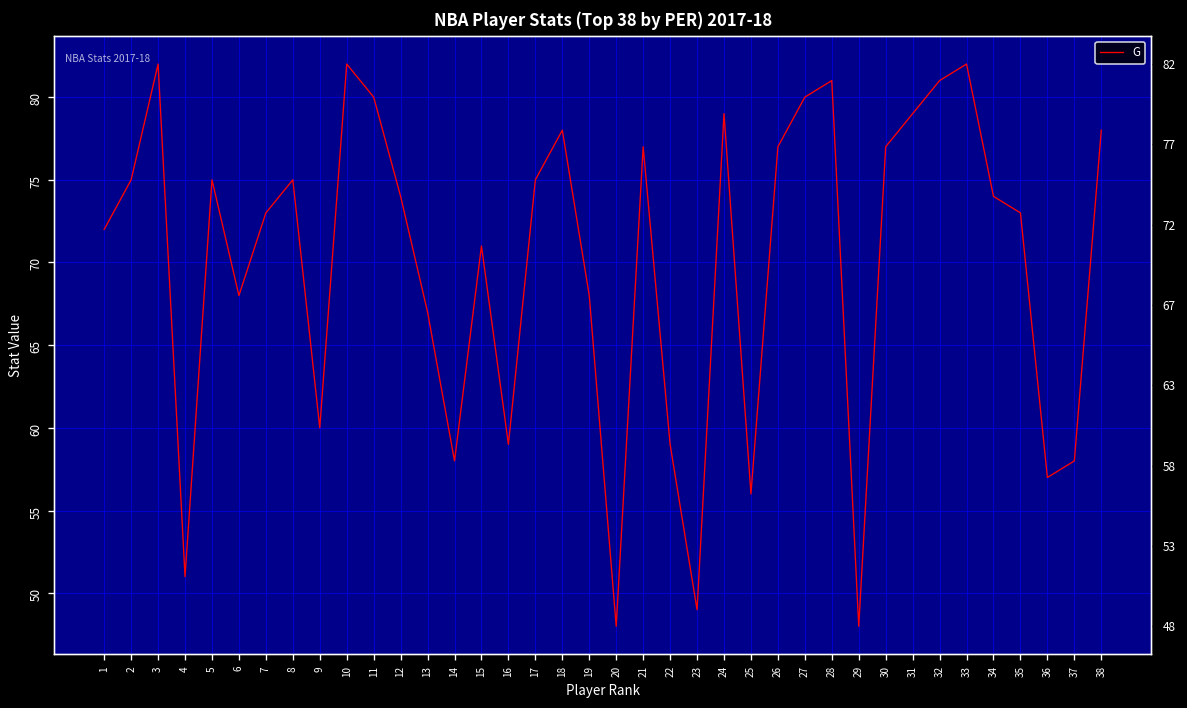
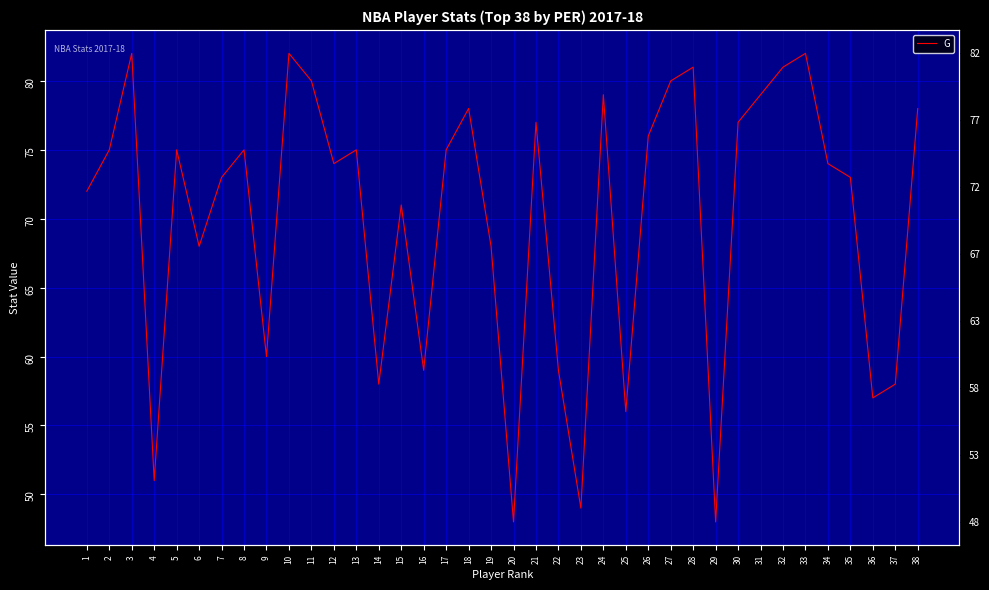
  {
    "1": 72,
    "2": 75,
    "4": 51,
    "5": 75,
    "6": 68,
    "7": 73,
    "8": 75,
    "9": 60,
    "10": 82,
    "11": 80,
    "12": 74,
-   "13": 67,
+   "13": 75,
    "14": 58,
    "15": 71,
    "16": 59,
    "17": 75,
    "18": 78,
    "19": 68,
    "20": 48,
    "21": 77,
    "22": 59,
    "23": 49,
    "24": 79,
    "25": 56,
-   "26": 77,
+   "26": 76,
    "27": 80,
    "28": 81,
    "29": 48,
    "30": 77,
    "31": 79,
    "32": 81,
    "33": 82,
    "34": 74,
    "35": 73,
    "36": 57,
    "37": 58,
    "38": 78
  }
